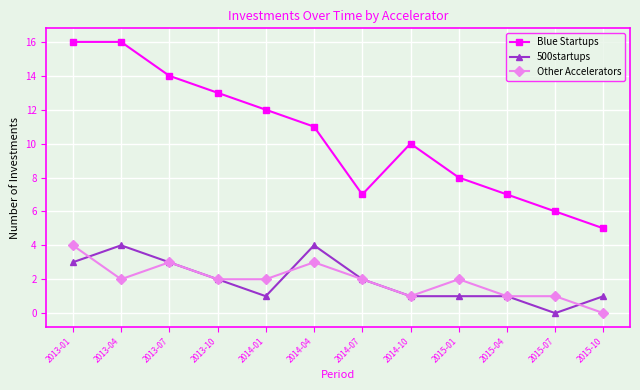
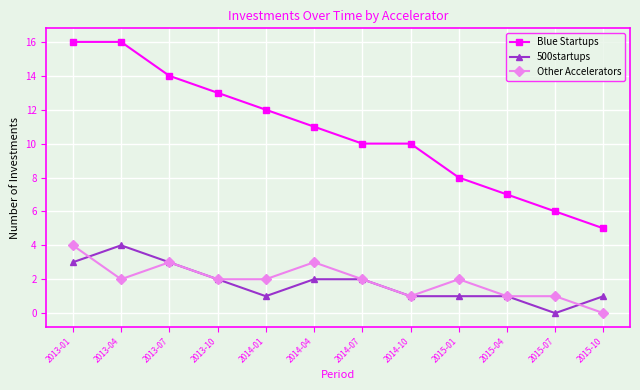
  {
    "Blue Startups": {
      "2013-01": 16,
      "2013-04": 16,
      "2013-07": 14,
      "2013-10": 13,
      "2014-01": 12,
      "2014-04": 11,
-     "2014-07": 7,
+     "2014-07": 10,
      "2014-10": 10,
      "2015-01": 8,
      "2015-04": 7,
      "2015-07": 6,
      "2015-10": 5
    },
    "500startups": {
      "2013-01": 3,
      "2013-04": 4,
      "2014-01": 1,
-     "2014-04": 4,
+     "2014-04": 2,
      "2015-01": 1,
      "2015-07": 0,
      "2015-10": 1
    },
    "Other Accelerators": {
      "2013-01": 4,
      "2013-04": 2,
      "2014-01": 2,
      "2014-04": 3,
      "2015-01": 2,
      "2015-07": 1,
      "2015-10": 0
    }
  }
